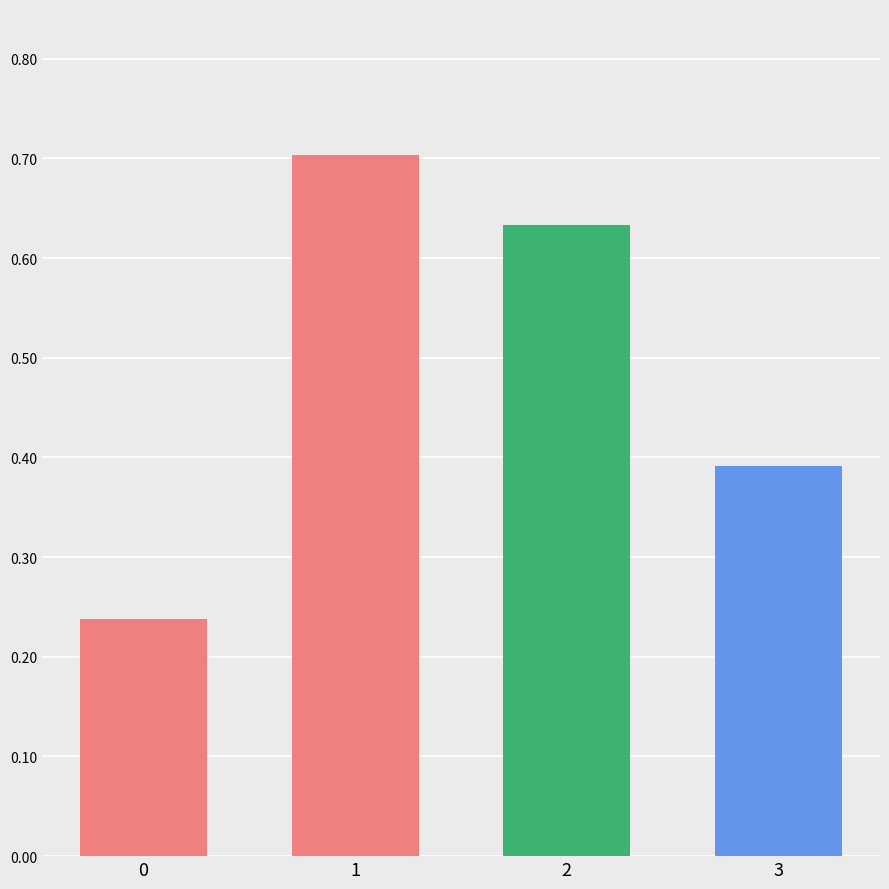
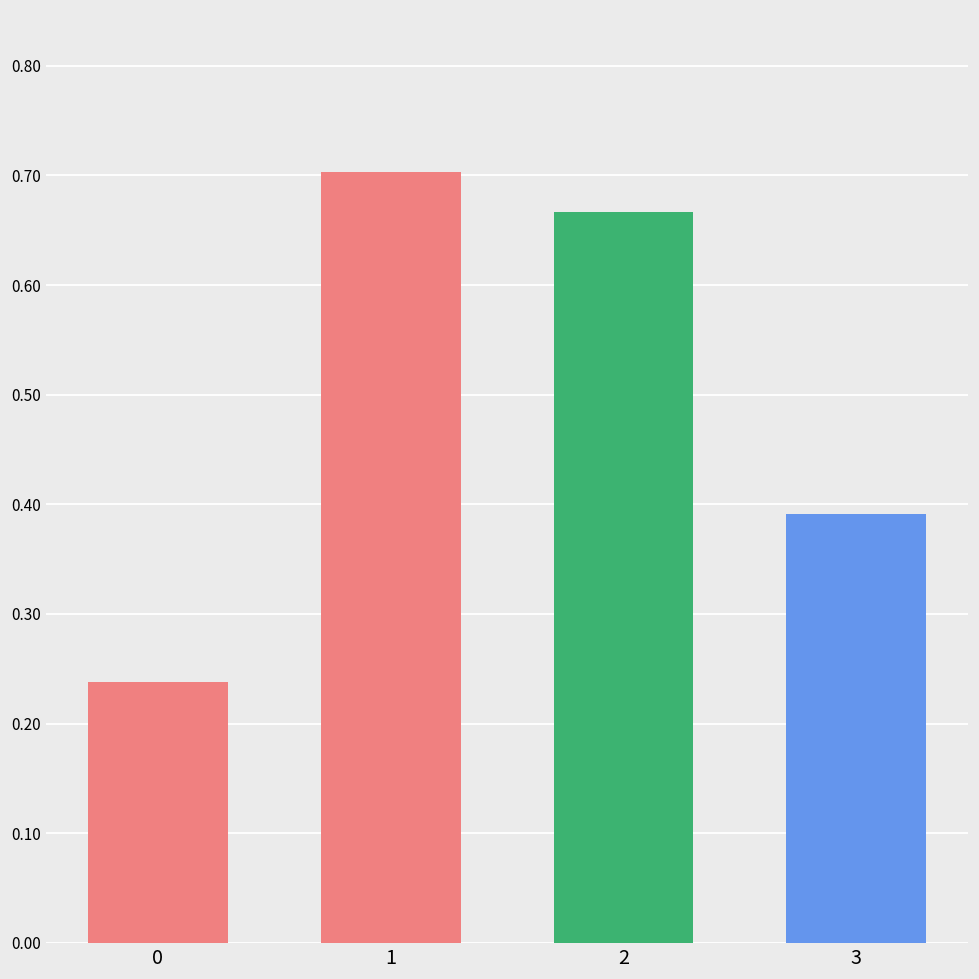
  {
    "0": 0.24,
    "1": 0.70,
-   "2": 0.63,
+   "2": 0.67,
    "3": 0.39
  }
